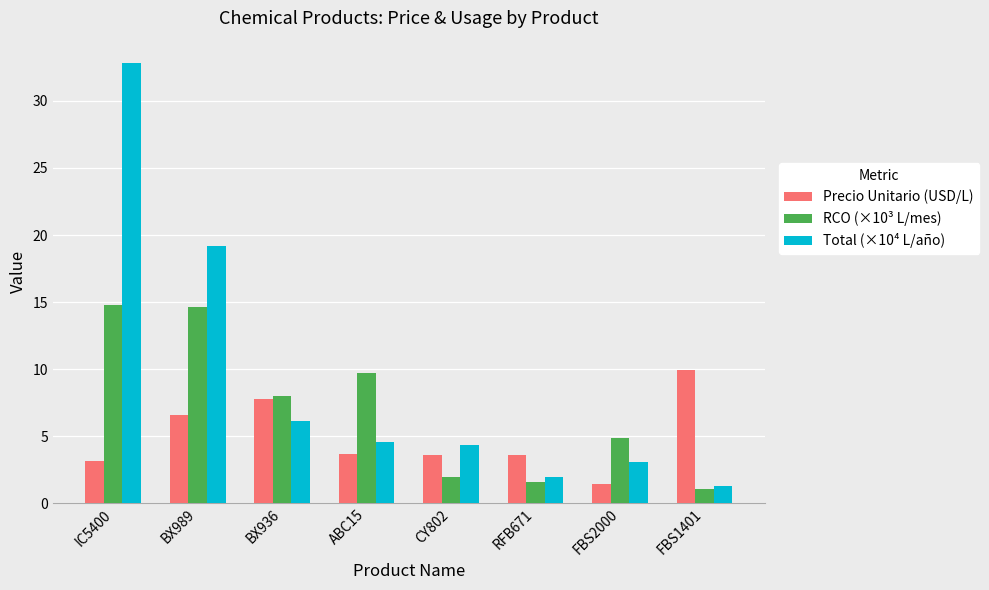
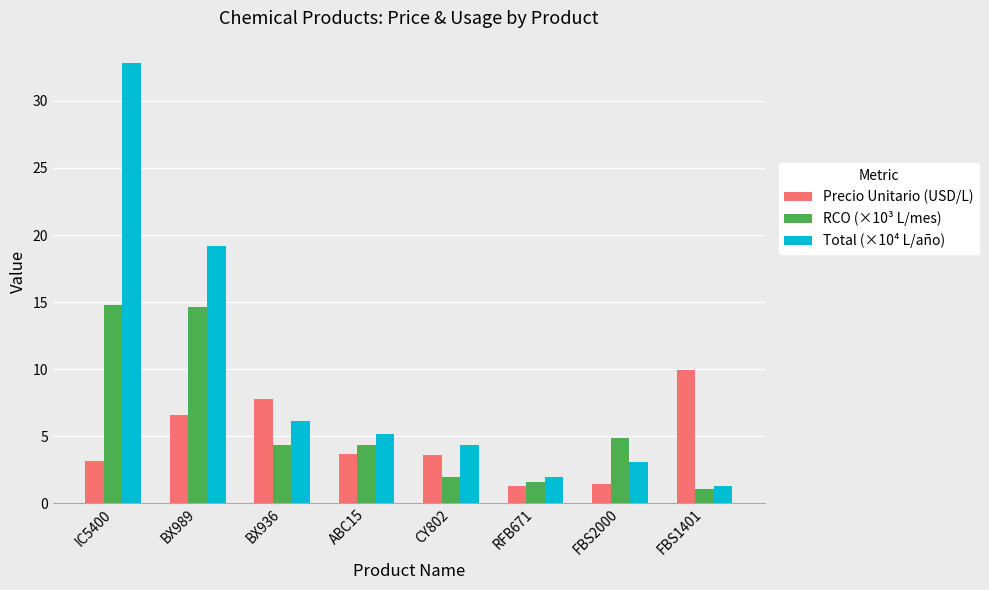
  {
    "Precio Unitario (USD/L)": {
      "IC5400": 3.1,
      "BX989": 6.6,
      "BX936": 7.8,
      "ABC15": 3.7,
      "CY802": 3.6,
-     "RFB671": 3.6,
+     "RFB671": 1.3,
      "FBS2000": 1.4,
      "FBS1401": 9.9
    },
    "RCO (×10³ L/mes)": {
      "IC5400": 14.8,
      "BX989": 14.6,
-     "BX936": 8.0,
-     "ABC15": 9.7,
+     "BX936": 4.3,
+     "ABC15": 4.3,
      "CY802": 2.0,
      "RFB671": 1.6,
      "FBS2000": 4.8,
      "FBS1401": 1.1
    },
    "Total (×10⁴ L/año)": {
      "IC5400": 32.9,
      "BX989": 19.2,
      "BX936": 6.1,
-     "ABC15": 4.5,
+     "ABC15": 5.2,
      "CY802": 4.4,
      "RFB671": 1.9,
      "FBS2000": 3.0,
      "FBS1401": 1.3
    }
  }
